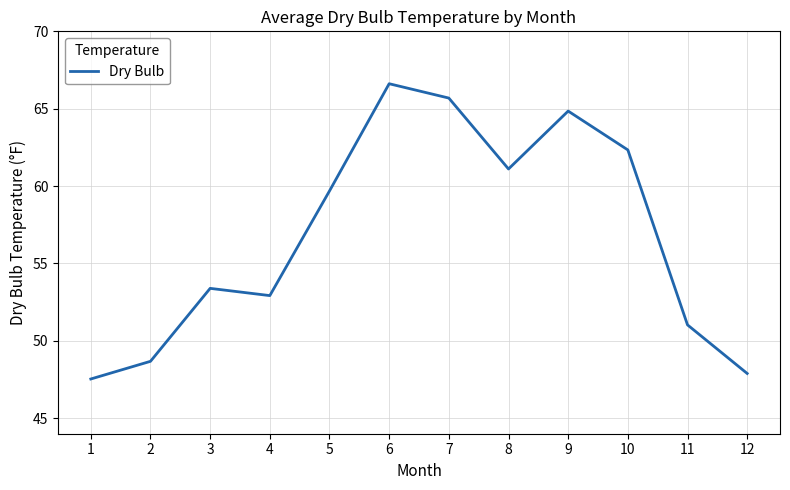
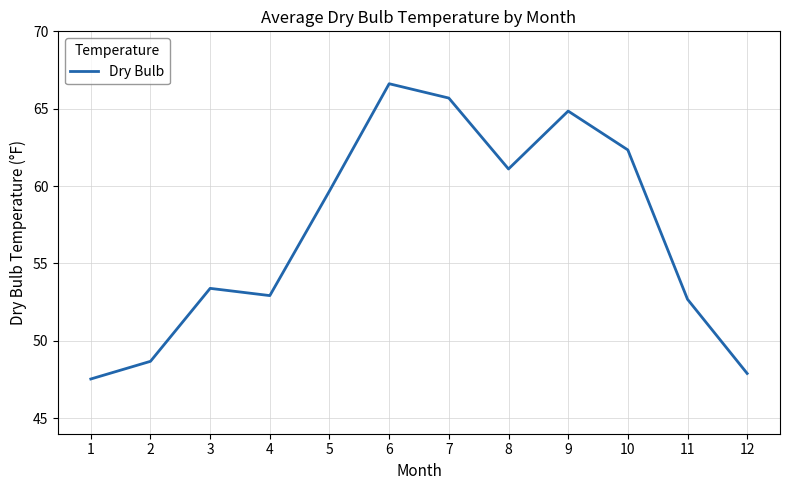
  {
    "1": 47.5,
    "2": 48.7,
    "3": 53.4,
    "4": 52.9,
    "5": 59.7,
    "6": 66.6,
    "7": 65.7,
    "8": 61.1,
    "9": 64.8,
    "10": 62.3,
-   "11": 51.0,
+   "11": 52.7,
    "12": 47.9
  }
